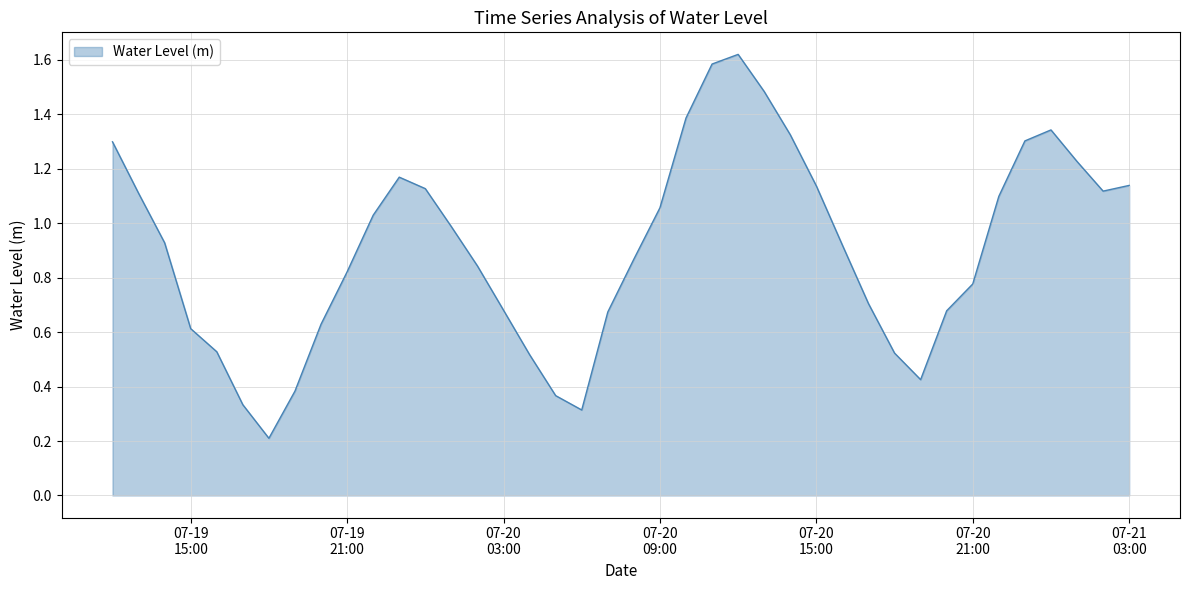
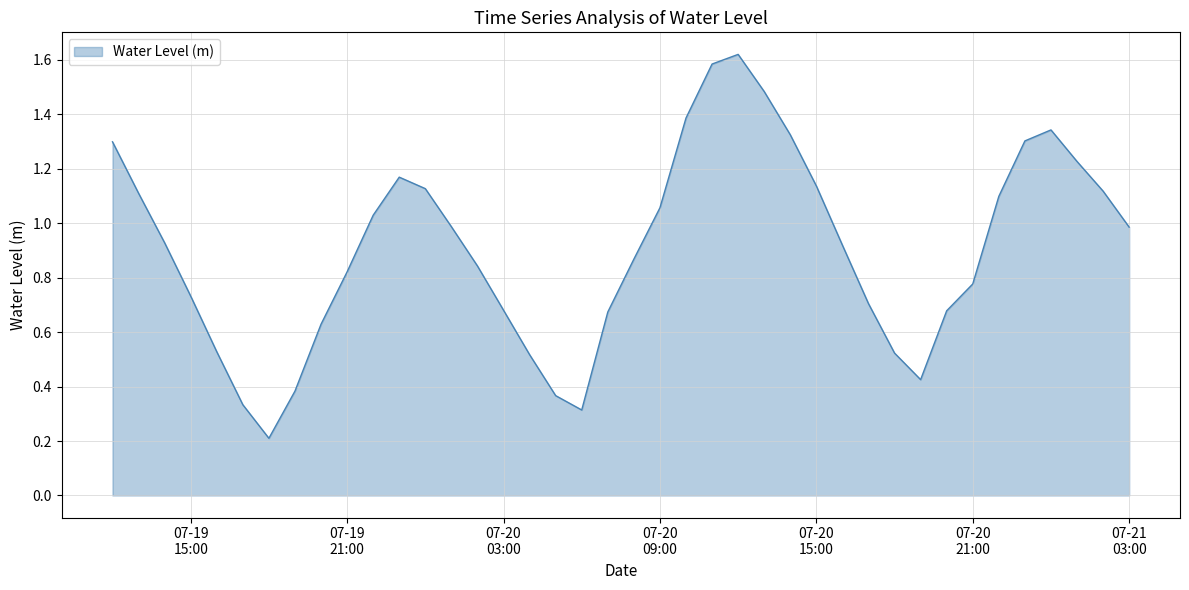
  {
-   "07-19 15:00": 0.61,
+   "07-19 15:00": 0.73,
    "07-19 21:00": 0.82,
    "07-20 03:00": 0.68,
    "07-20 09:00": 1.06,
    "07-20 15:00": 1.14,
    "07-20 21:00": 0.78,
-   "07-21 03:00": 1.14
+   "07-21 03:00": 0.99
  }
